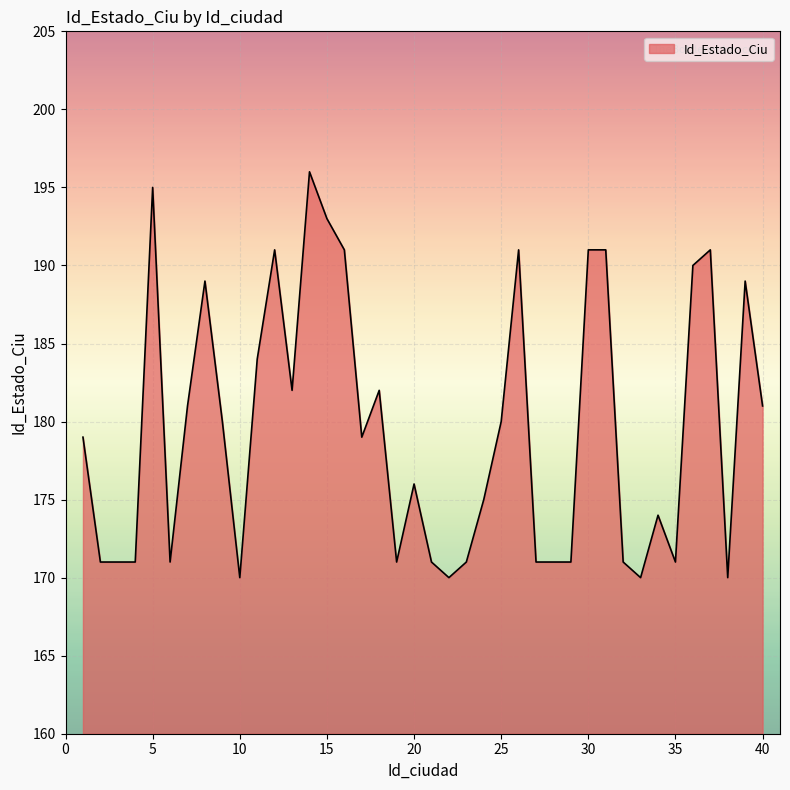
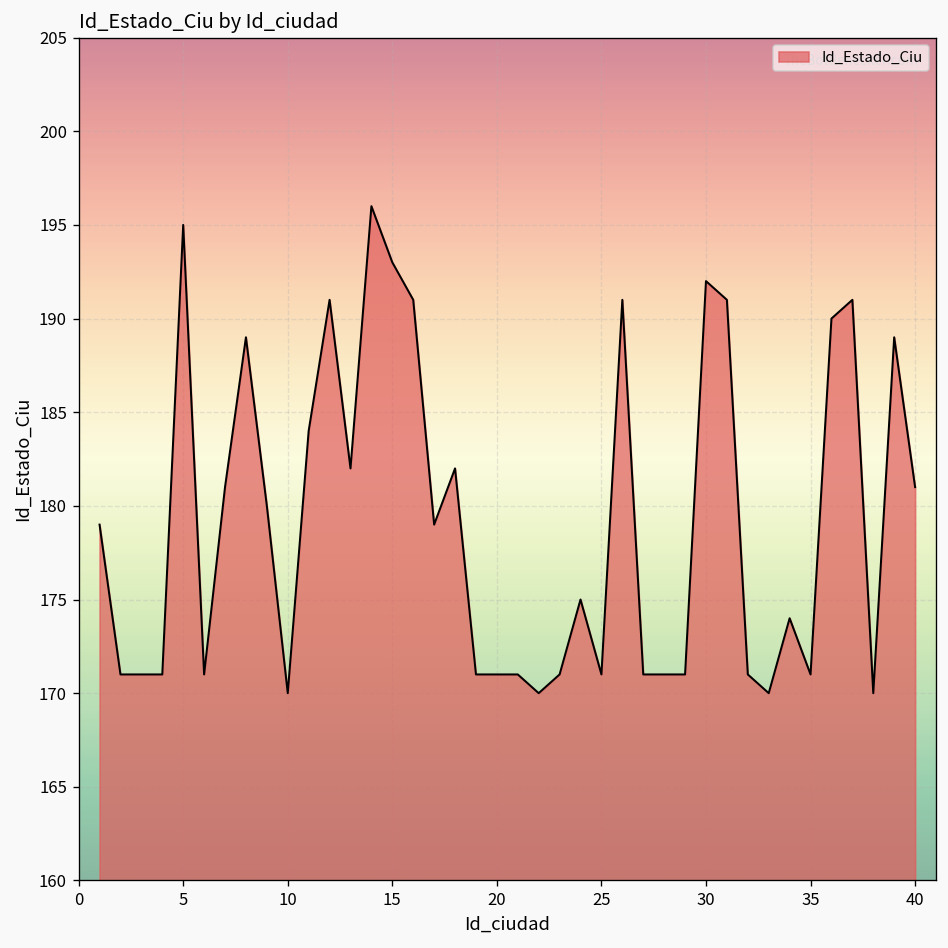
  {
    "5": 195,
    "10": 170,
    "15": 193,
-   "20": 176,
-   "25": 180,
-   "30": 191,
+   "20": 171,
+   "25": 171,
+   "30": 192,
    "35": 171,
    "40": 181
  }
